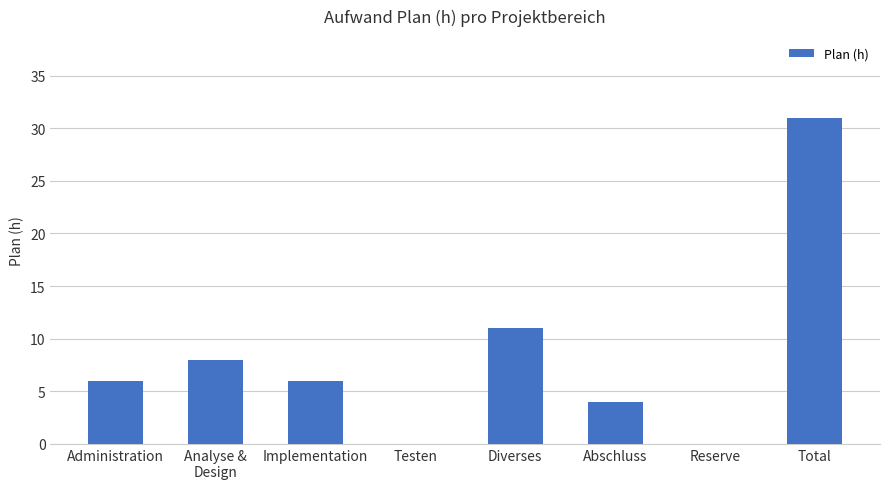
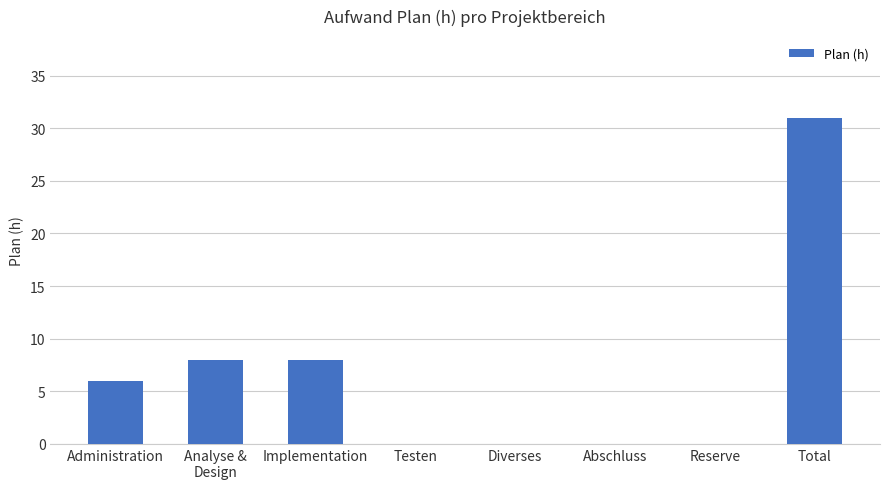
  {
    "Administration": 6,
    "Analyse & Design": 8,
-   "Implementation": 6,
+   "Implementation": 8,
    "Testen": 0,
-   "Diverses": 11,
-   "Abschluss": 4,
+   "Diverses": 0,
+   "Abschluss": 0,
    "Reserve": 0,
    "Total": 31
  }
